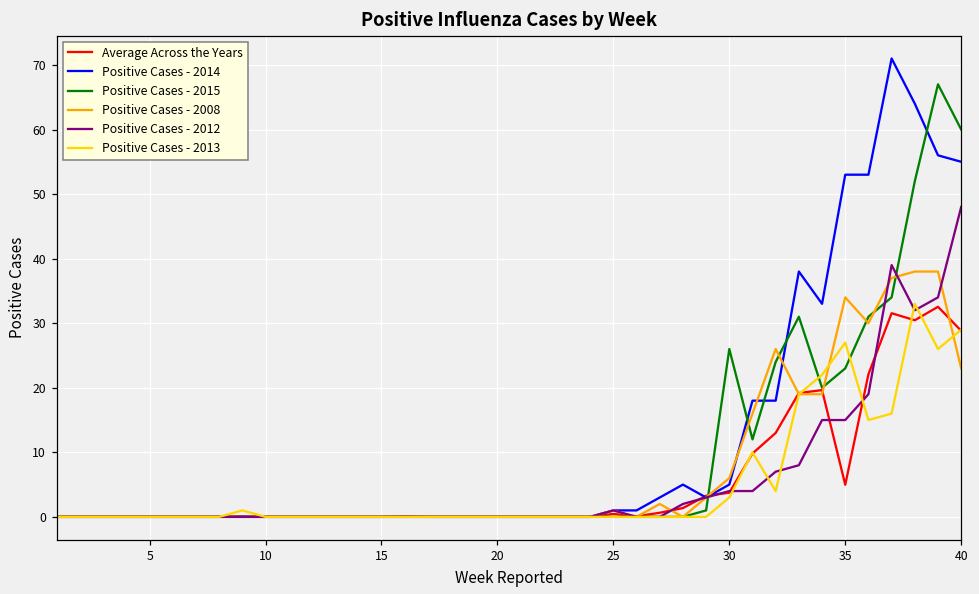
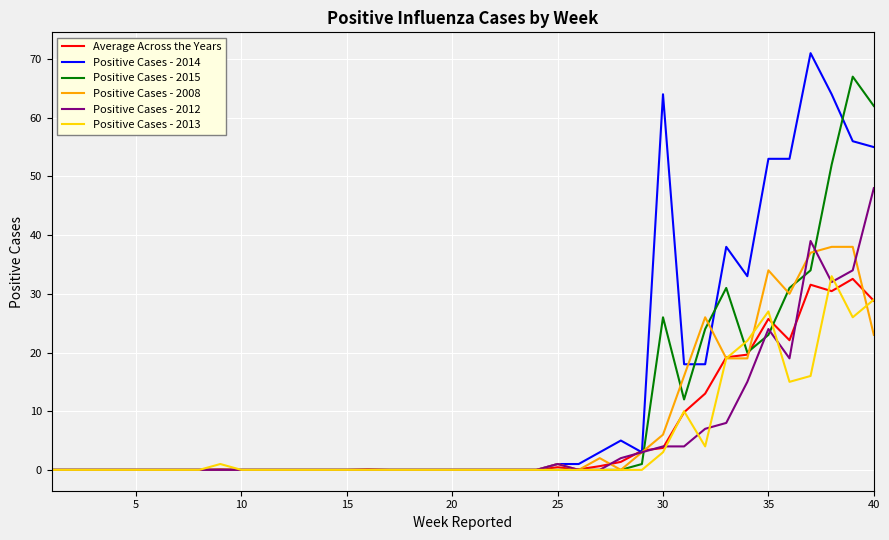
  {
    "Average Across the Years": {
      "25": 0,
-     "35": 5
+     "35": 26
    },
    "Positive Cases - 2014": {
-     "30": 5,
+     "30": 64,
      "35": 53,
      "40": 55
    },
    "Positive Cases - 2015": {
      "30": 26,
      "35": 23,
-     "40": 60
+     "40": 62
    },
    "Positive Cases - 2012": {
-     "35": 15,
+     "35": 24,
      "40": 48
    }
  }
